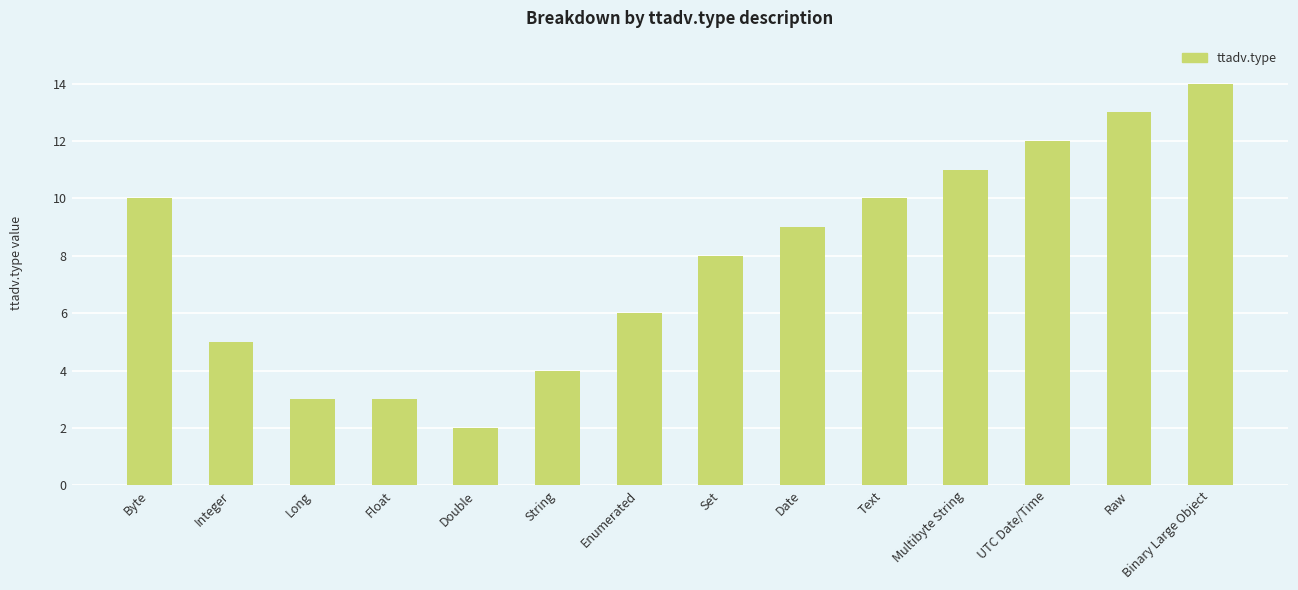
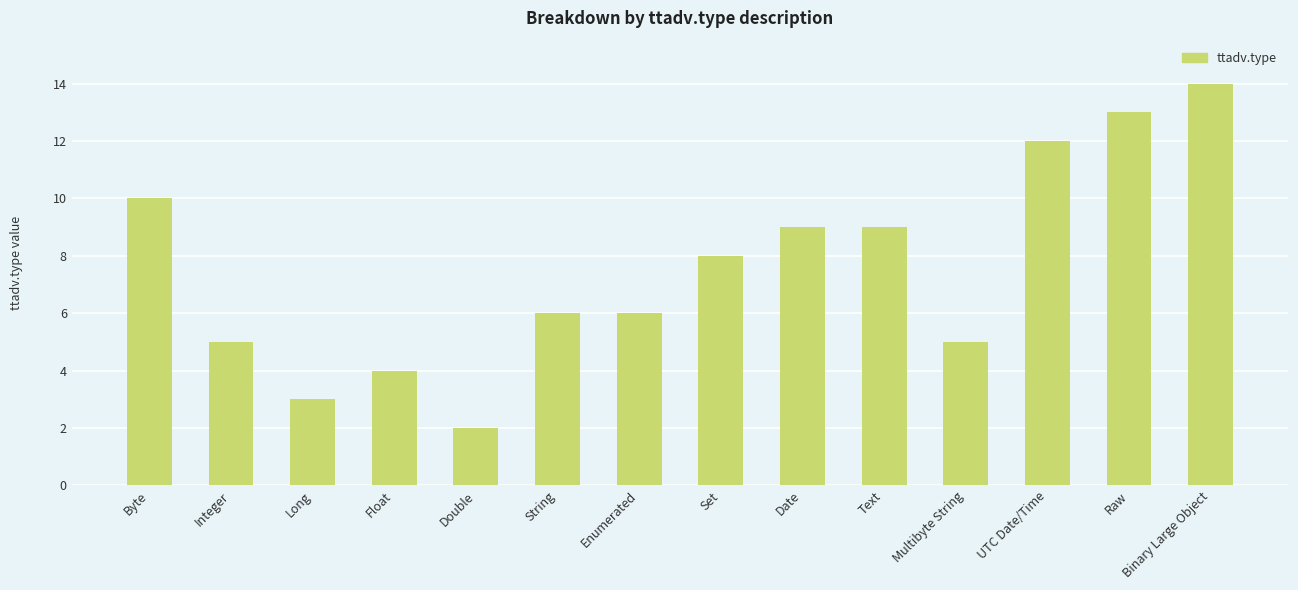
  {
    "Byte": 10,
    "Integer": 5,
    "Long": 3,
-   "Float": 3,
+   "Float": 4,
    "Double": 2,
-   "String": 4,
+   "String": 6,
    "Enumerated": 6,
    "Set": 8,
    "Date": 9,
-   "Text": 10,
-   "Multibyte String": 11,
+   "Text": 9,
+   "Multibyte String": 5,
    "UTC Date/Time": 12,
    "Raw": 13,
    "Binary Large Object": 14
  }
